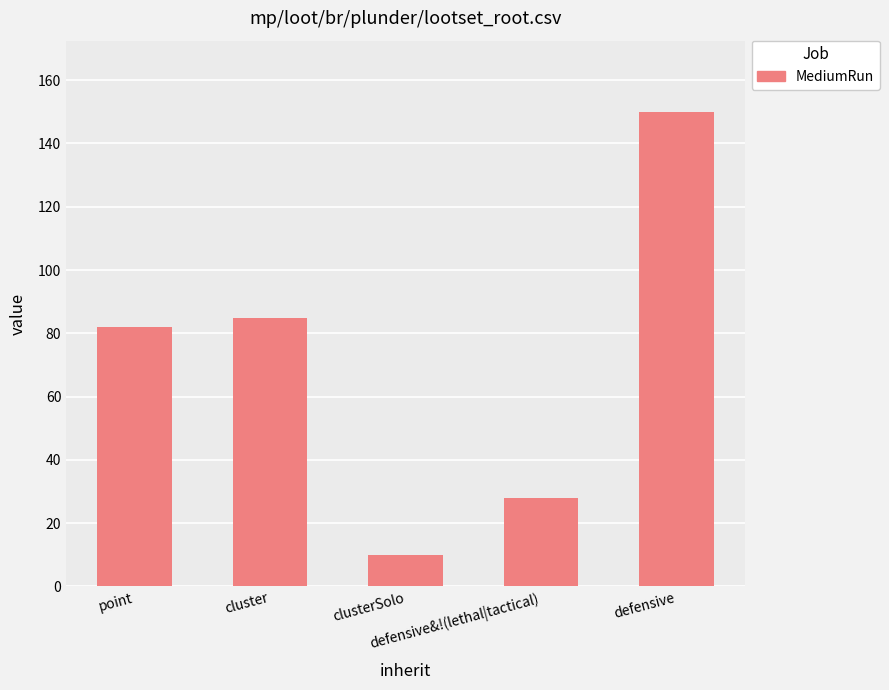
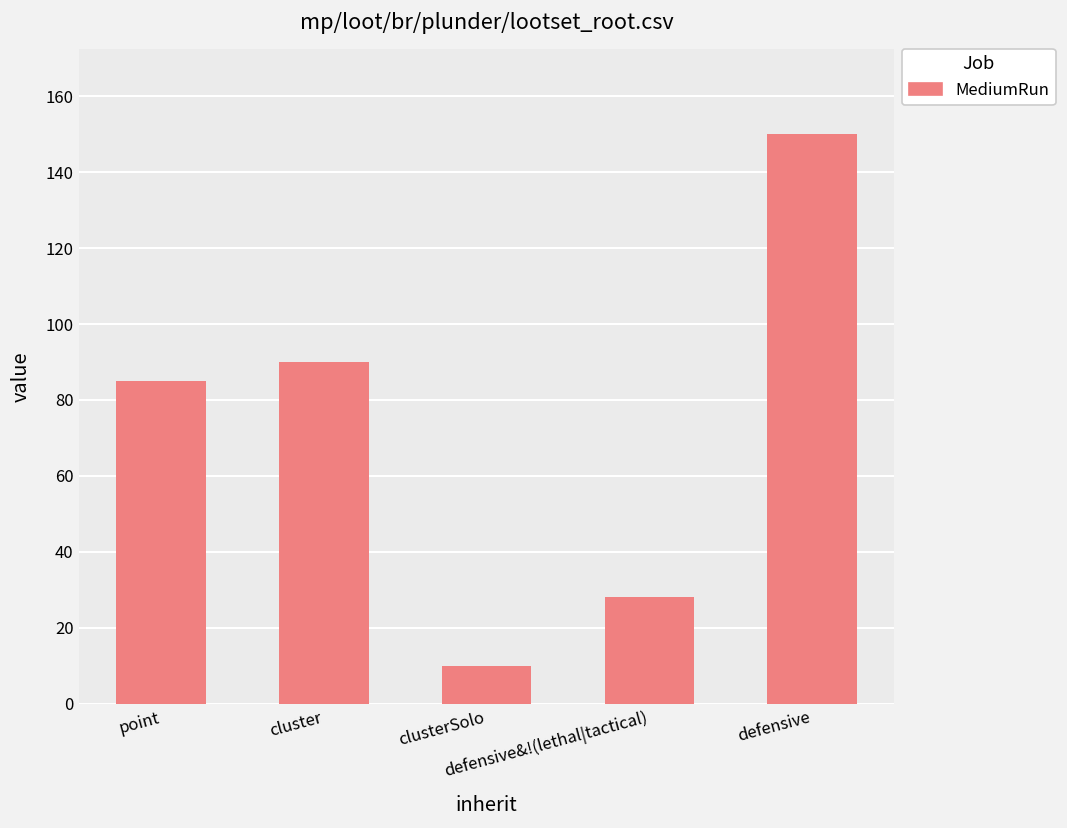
  {
-   "point": 82,
-   "cluster": 85,
+   "point": 85,
+   "cluster": 90,
    "clusterSolo": 10,
    "defensive&!(lethal|tactical)": 28,
    "defensive": 150
  }
